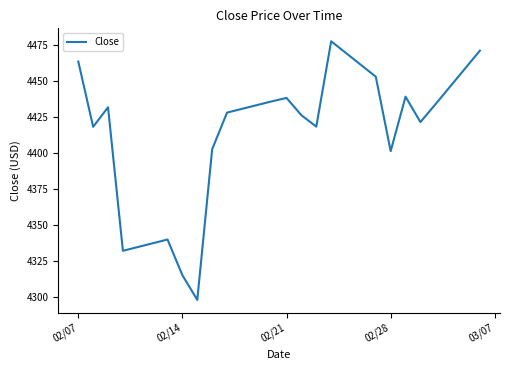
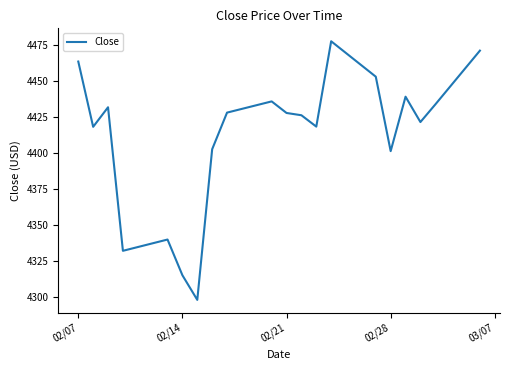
  {
    "02/07": 4464,
    "02/14": 4315,
-   "02/21": 4438,
+   "02/21": 4428,
    "02/28": 4401
  }
